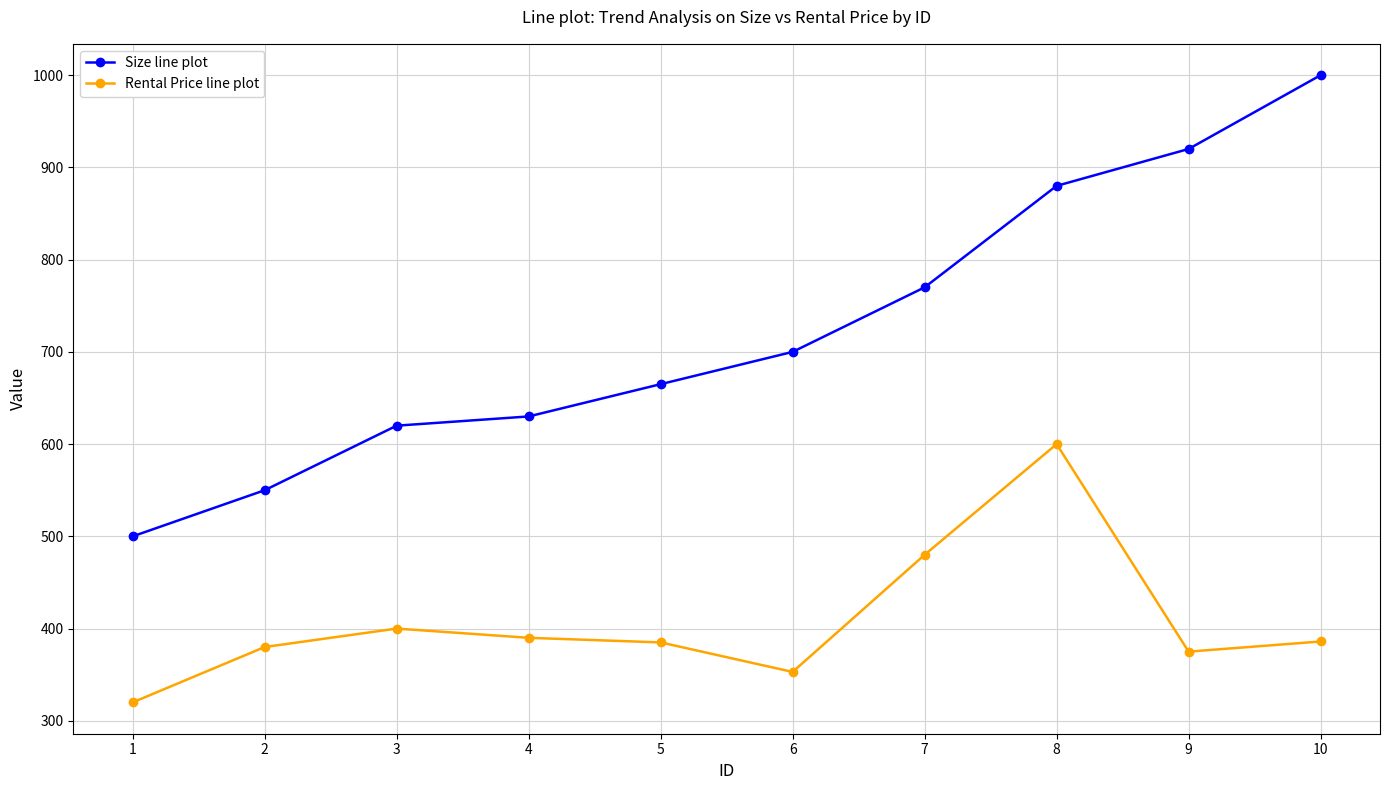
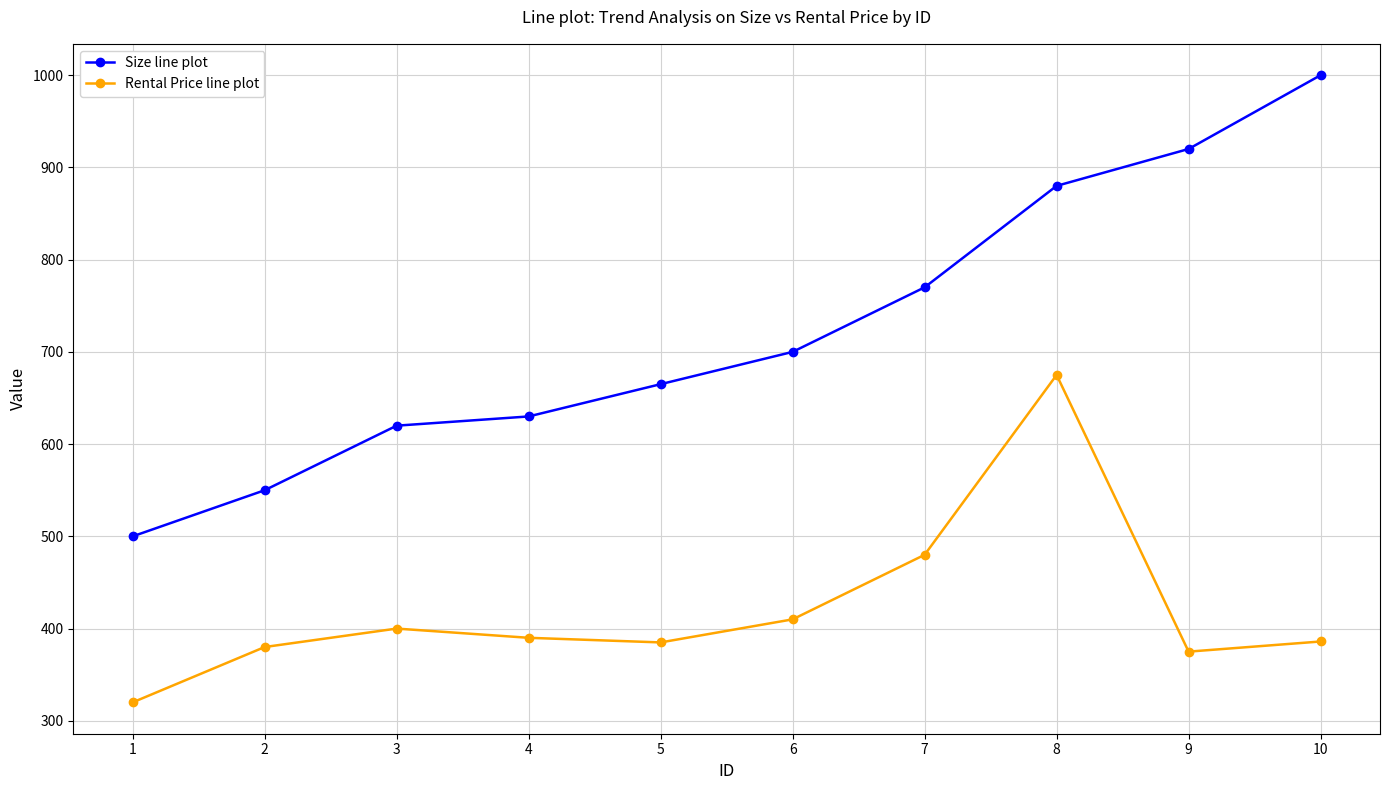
  {
    "Size line plot": {
      "1": 500,
      "2": 550,
      "3": 620,
      "4": 630,
      "5": 670,
      "6": 700,
      "7": 770,
      "8": 880,
      "9": 920,
      "10": 1000
    },
    "Rental Price line plot": {
      "1": 320,
      "2": 380,
      "3": 400,
      "4": 390,
      "5": 390,
-     "6": 350,
+     "6": 410,
      "7": 480,
-     "8": 600,
+     "8": 680,
      "9": 380,
      "10": 390
    }
  }
